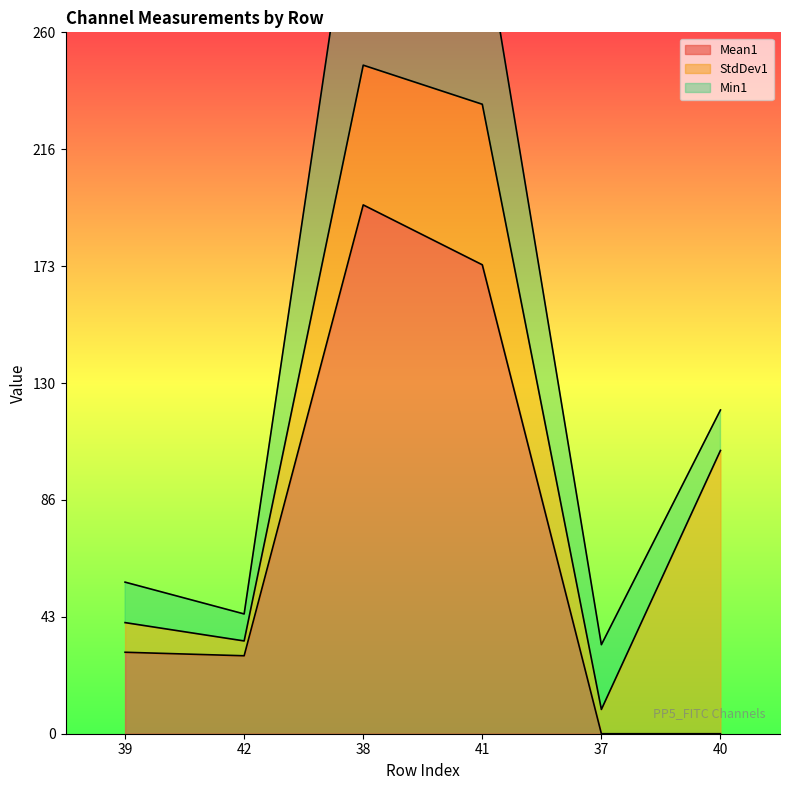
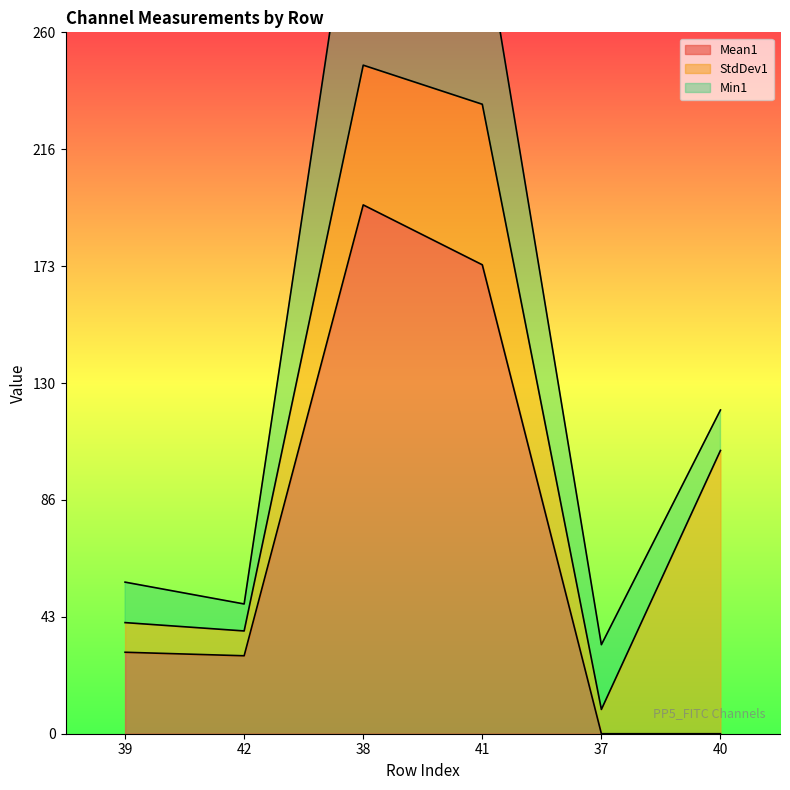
  {
    "Mean1": {
      "39": 30,
      "42": 29,
      "38": 196,
      "41": 174,
      "37": 0,
      "40": 0
    },
    "StdDev1": {
      "39": 11,
-     "42": 5,
+     "42": 9,
      "38": 52,
      "41": 60,
      "37": 9,
      "40": 105
    },
    "Min1": {
      "39": 15,
      "42": 10,
      "37": 24,
      "40": 15
    }
  }
